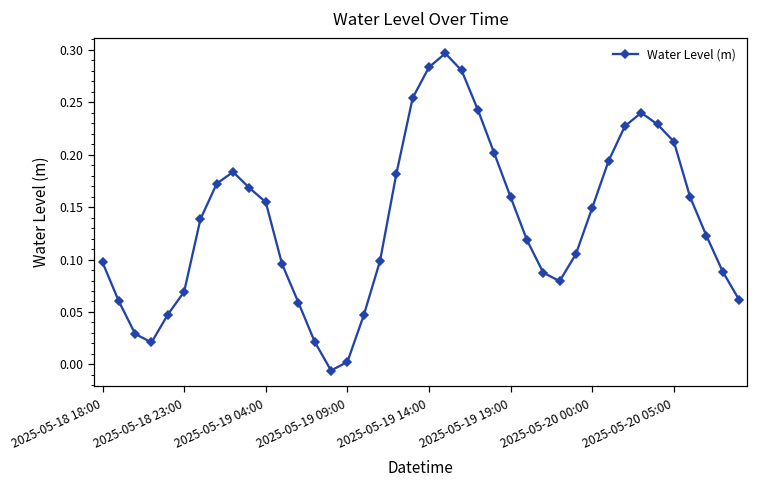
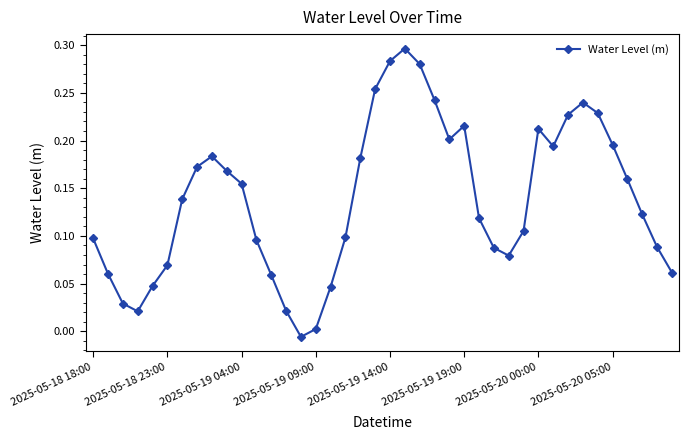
  {
    "2025-05-18 18:00": 0.10,
    "2025-05-18 23:00": 0.07,
    "2025-05-19 04:00": 0.15,
    "2025-05-19 09:00": 0.00,
    "2025-05-19 14:00": 0.28,
-   "2025-05-19 19:00": 0.16,
-   "2025-05-20 00:00": 0.15,
-   "2025-05-20 05:00": 0.21
+   "2025-05-19 19:00": 0.22,
+   "2025-05-20 00:00": 0.21,
+   "2025-05-20 05:00": 0.20
  }
